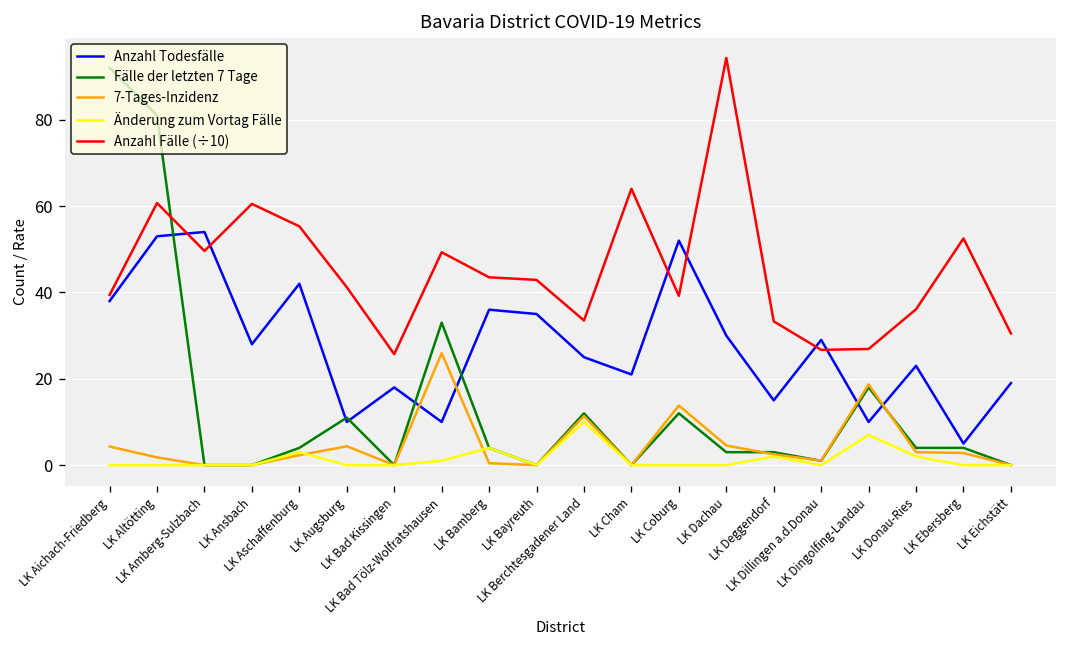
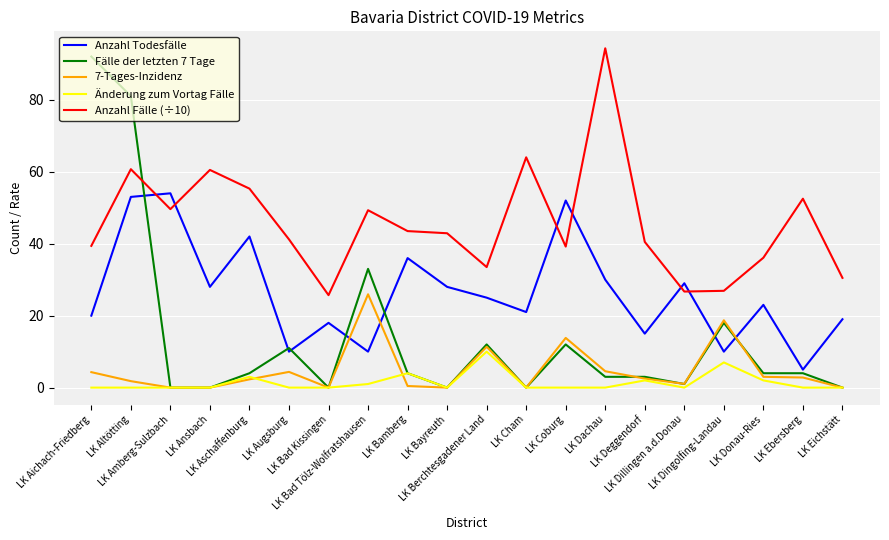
  {
    "Anzahl Todesfälle": {
-     "LK Aichach-Friedberg": 38,
+     "LK Aichach-Friedberg": 20,
      "LK Altötting": 53,
      "LK Amberg-Sulzbach": 54,
      "LK Ansbach": 28,
      "LK Aschaffenburg": 42,
      "LK Augsburg": 10,
      "LK Bad Kissingen": 18,
      "LK Bad Tölz-Wolfratshausen": 10,
      "LK Bamberg": 36,
-     "LK Bayreuth": 35,
+     "LK Bayreuth": 28,
      "LK Berchtesgadener Land": 25,
      "LK Cham": 21,
      "LK Coburg": 52,
      "LK Dachau": 30,
      "LK Deggendorf": 15,
      "LK Dillingen a.d.Donau": 29,
      "LK Dingolfing-Landau": 10,
      "LK Donau-Ries": 23,
      "LK Ebersberg": 5,
      "LK Eichstätt": 19
    },
    "Fälle der letzten 7 Tage": {
      "LK Aschaffenburg": 4,
      "LK Augsburg": 11,
      "LK Bad Tölz-Wolfratshausen": 33,
      "LK Coburg": 12,
      "LK Dachau": 3,
      "LK Donau-Ries": 4,
      "LK Ebersberg": 4
    },
    "7-Tages-Inzidenz": {
      "LK Aichach-Friedberg": 4,
      "LK Altötting": 2,
      "LK Augsburg": 4,
      "LK Bad Tölz-Wolfratshausen": 26,
      "LK Bamberg": 0,
      "LK Coburg": 14,
      "LK Dachau": 5,
      "LK Donau-Ries": 3,
      "LK Ebersberg": 3
    },
    "Änderung zum Vortag Fälle": {
      "LK Aichach-Friedberg": 0,
      "LK Altötting": 0,
      "LK Augsburg": 0,
      "LK Bad Tölz-Wolfratshausen": 1,
      "LK Berchtesgadener Land": 10,
      "LK Coburg": 0,
      "LK Dachau": 0,
      "LK Dillingen a.d.Donau": 0,
      "LK Dingolfing-Landau": 7,
      "LK Donau-Ries": 2,
      "LK Ebersberg": 0
    },
    "Anzahl Fälle (÷10)": {
      "LK Aichach-Friedberg": 39,
      "LK Altötting": 61,
      "LK Amberg-Sulzbach": 50,
      "LK Ansbach": 61,
      "LK Aschaffenburg": 55,
      "LK Augsburg": 41,
      "LK Bad Kissingen": 26,
      "LK Bad Tölz-Wolfratshausen": 49,
      "LK Bamberg": 44,
      "LK Bayreuth": 43,
      "LK Berchtesgadener Land": 34,
      "LK Cham": 64,
      "LK Coburg": 39,
      "LK Dachau": 94,
-     "LK Deggendorf": 33,
+     "LK Deggendorf": 41,
      "LK Dillingen a.d.Donau": 27,
      "LK Dingolfing-Landau": 27,
      "LK Donau-Ries": 36,
      "LK Ebersberg": 53,
      "LK Eichstätt": 31
    }
  }
